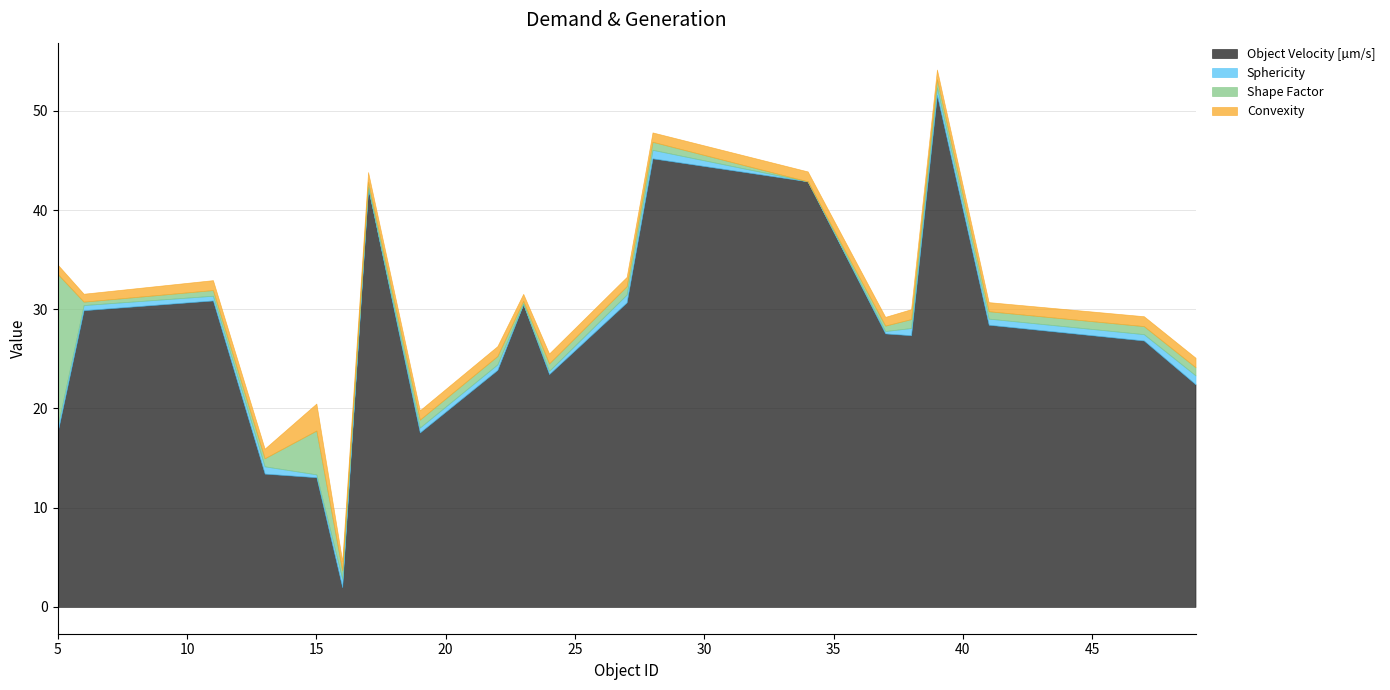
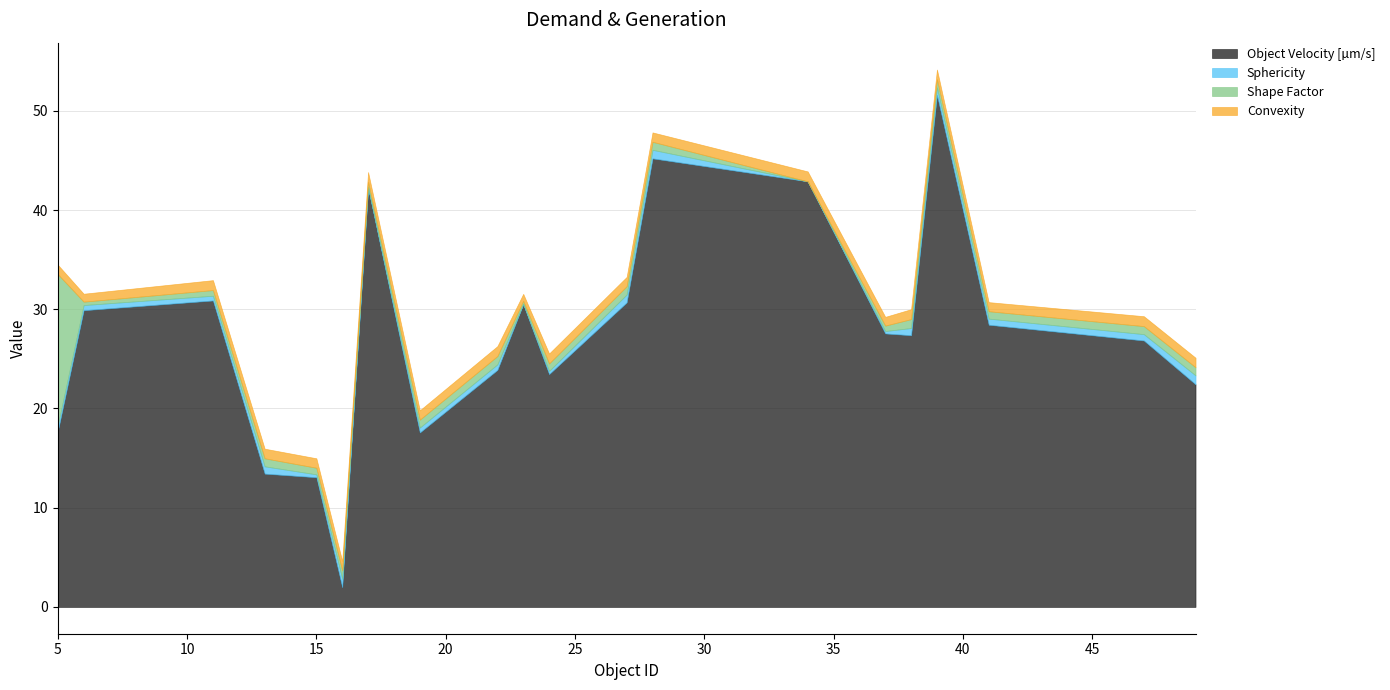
  {
    "Object Velocity [µm/s]": {
      "5": 18,
      "15": 13
    },
    "Sphericity": {
      "5": 1,
      "15": 0
    },
    "Shape Factor": {
      "5": 15,
-     "15": 4
+     "15": 1
    },
    "Convexity": {
      "5": 1,
-     "15": 3
+     "15": 1
    }
  }
